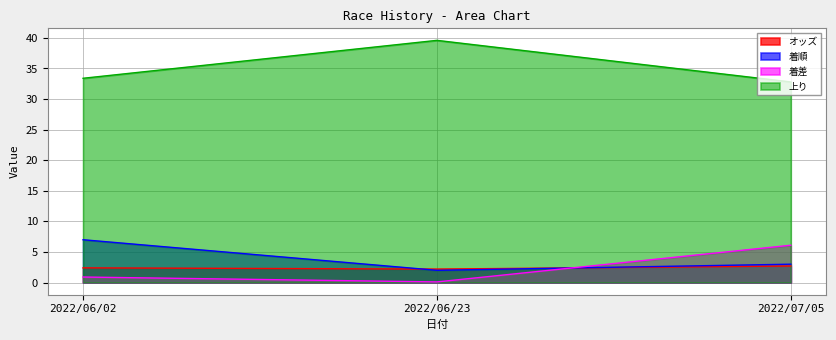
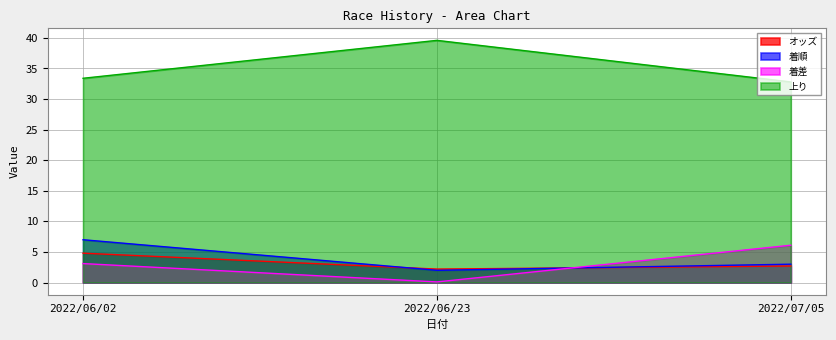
  {
    "オッズ": {
-     "2022/06/02": 2
+     "2022/06/02": 5
    },
    "着順": {
      "2022/06/02": 7
    },
    "着差": {
-     "2022/06/02": 1,
+     "2022/06/02": 3,
      "2022/06/23": 0,
      "2022/07/05": 6
    },
    "上り": {
      "2022/06/02": 33,
      "2022/06/23": 40
    }
  }
